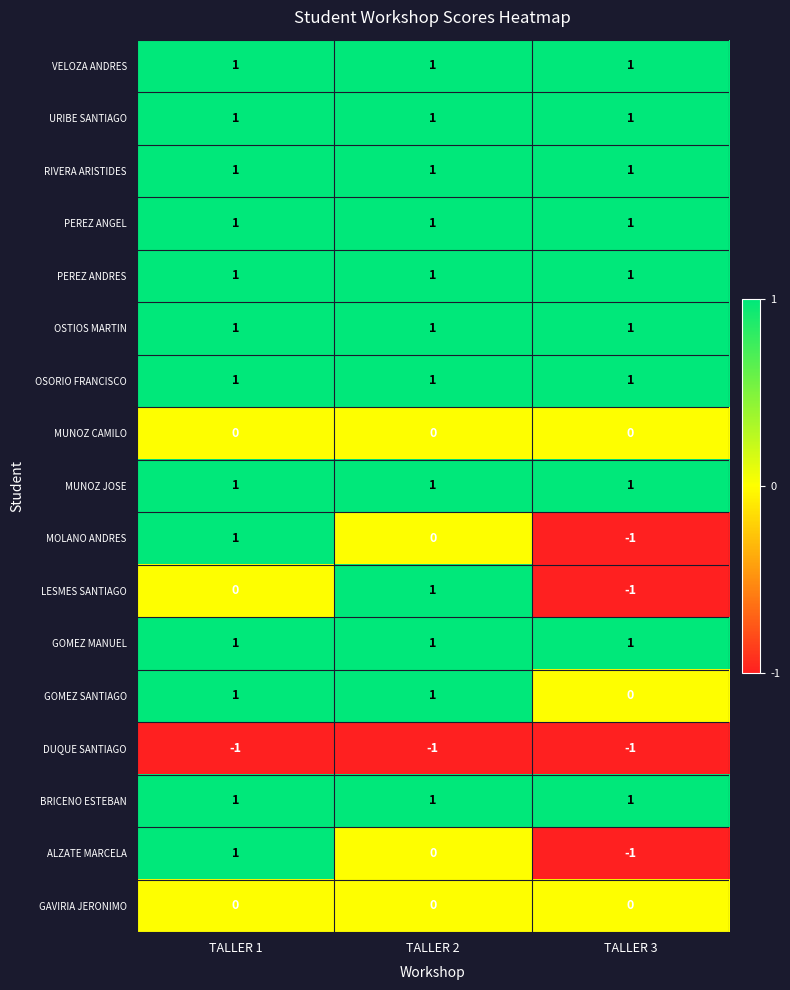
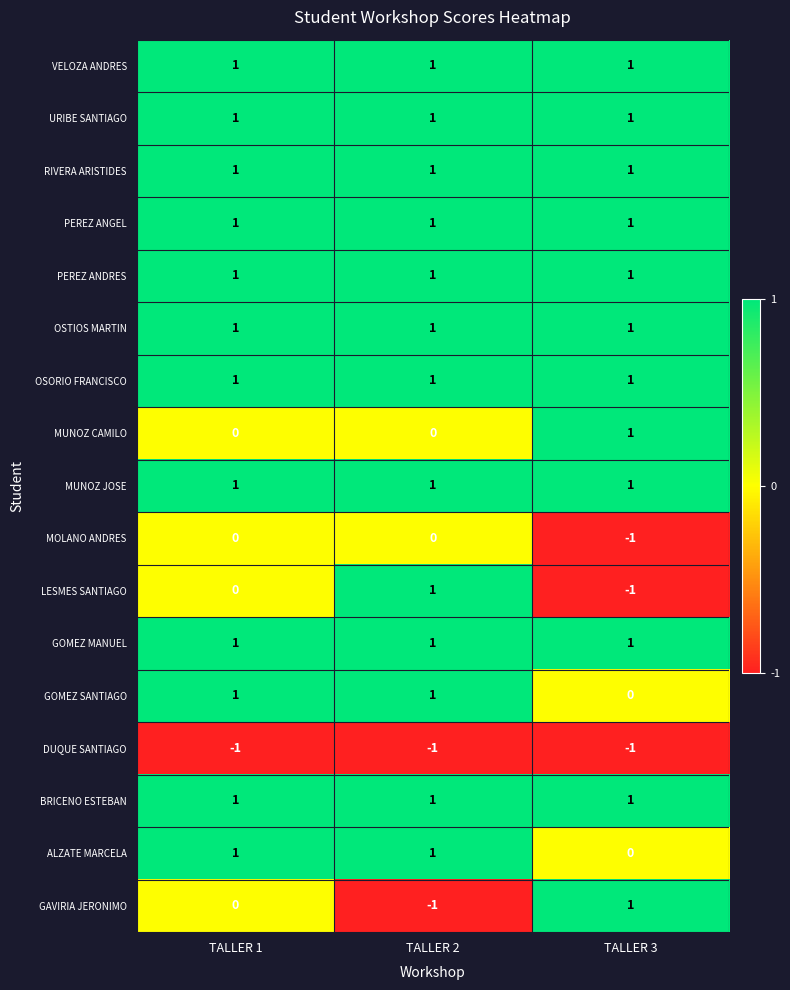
  {
    "VELOZA ANDRES": {
      "TALLER 1": 1,
      "TALLER 2": 1,
      "TALLER 3": 1
    },
    "URIBE SANTIAGO": {
      "TALLER 1": 1,
      "TALLER 2": 1,
      "TALLER 3": 1
    },
    "RIVERA ARISTIDES": {
      "TALLER 1": 1,
      "TALLER 2": 1,
      "TALLER 3": 1
    },
    "PEREZ ANGEL": {
      "TALLER 1": 1,
      "TALLER 2": 1,
      "TALLER 3": 1
    },
    "PEREZ ANDRES": {
      "TALLER 1": 1,
      "TALLER 2": 1,
      "TALLER 3": 1
    },
    "OSTIOS MARTIN": {
      "TALLER 1": 1,
      "TALLER 2": 1,
      "TALLER 3": 1
    },
    "OSORIO FRANCISCO": {
      "TALLER 1": 1,
      "TALLER 2": 1,
      "TALLER 3": 1
    },
    "MUNOZ CAMILO": {
      "TALLER 1": 0,
      "TALLER 2": 0,
-     "TALLER 3": 0
+     "TALLER 3": 1
    },
    "MUNOZ JOSE": {
      "TALLER 1": 1,
      "TALLER 2": 1,
      "TALLER 3": 1
    },
    "MOLANO ANDRES": {
-     "TALLER 1": 1,
+     "TALLER 1": 0,
      "TALLER 2": 0,
      "TALLER 3": -1
    },
    "LESMES SANTIAGO": {
      "TALLER 1": 0,
      "TALLER 2": 1,
      "TALLER 3": -1
    },
    "GOMEZ MANUEL": {
      "TALLER 1": 1,
      "TALLER 2": 1,
      "TALLER 3": 1
    },
    "GOMEZ SANTIAGO": {
      "TALLER 1": 1,
      "TALLER 2": 1,
      "TALLER 3": 0
    },
    "DUQUE SANTIAGO": {
      "TALLER 1": -1,
      "TALLER 2": -1,
      "TALLER 3": -1
    },
    "BRICENO ESTEBAN": {
      "TALLER 1": 1,
      "TALLER 2": 1,
      "TALLER 3": 1
    },
    "ALZATE MARCELA": {
      "TALLER 1": 1,
-     "TALLER 2": 0,
-     "TALLER 3": -1
+     "TALLER 2": 1,
+     "TALLER 3": 0
    },
    "GAVIRIA JERONIMO": {
      "TALLER 1": 0,
-     "TALLER 2": 0,
-     "TALLER 3": 0
+     "TALLER 2": -1,
+     "TALLER 3": 1
    }
  }
